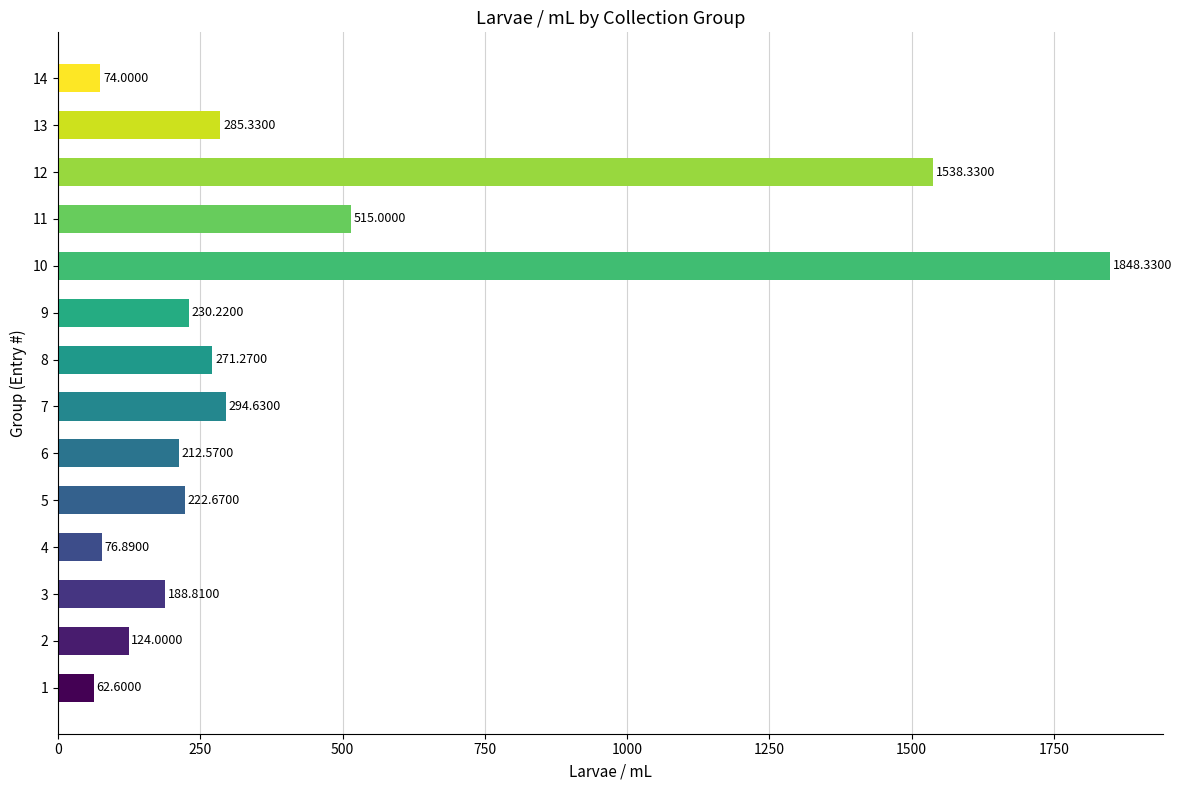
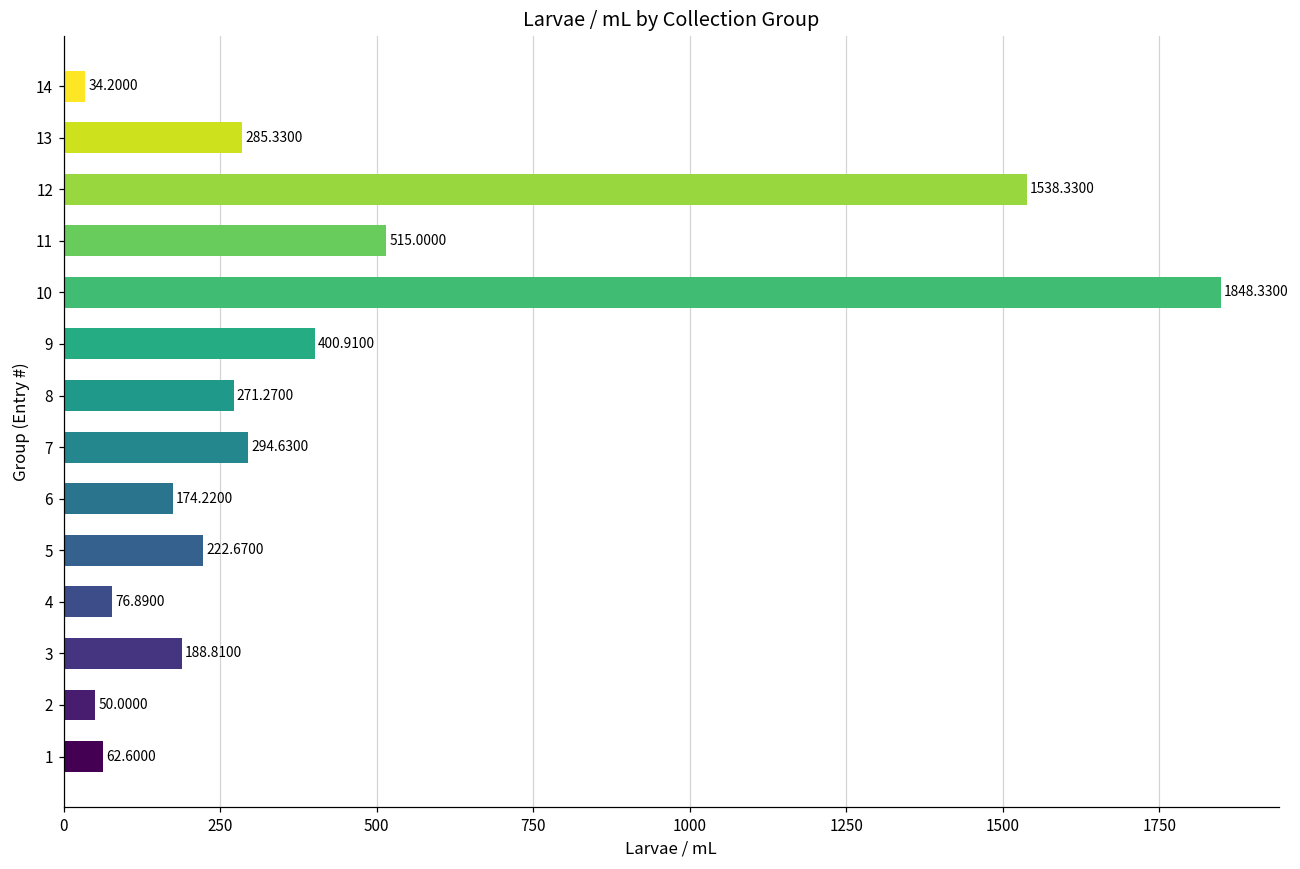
  {
-   "14": 74.0000,
+   "14": 34.2000,
    "13": 285.3300,
    "12": 1538.3300,
    "11": 515.0000,
    "10": 1848.3300,
-   "9": 230.2200,
+   "9": 400.9100,
    "8": 271.2700,
    "7": 294.6300,
-   "6": 212.5700,
+   "6": 174.2200,
    "5": 222.6700,
    "4": 76.8900,
    "3": 188.8100,
-   "2": 124.0000,
+   "2": 50.0000,
    "1": 62.6000
  }
